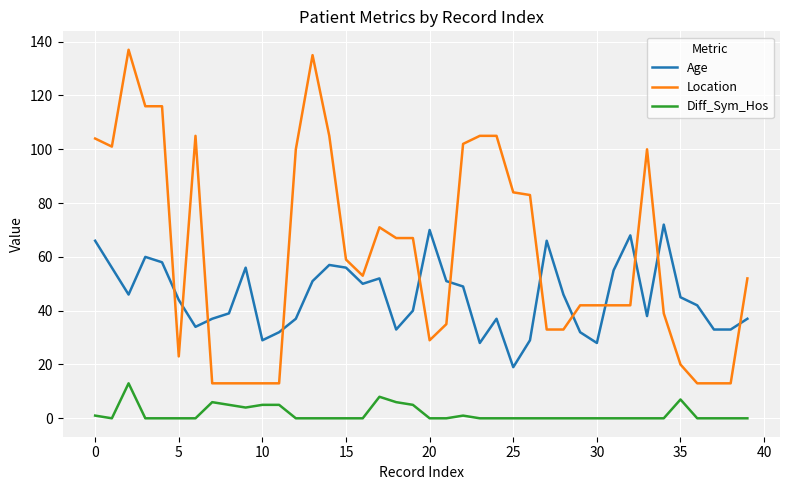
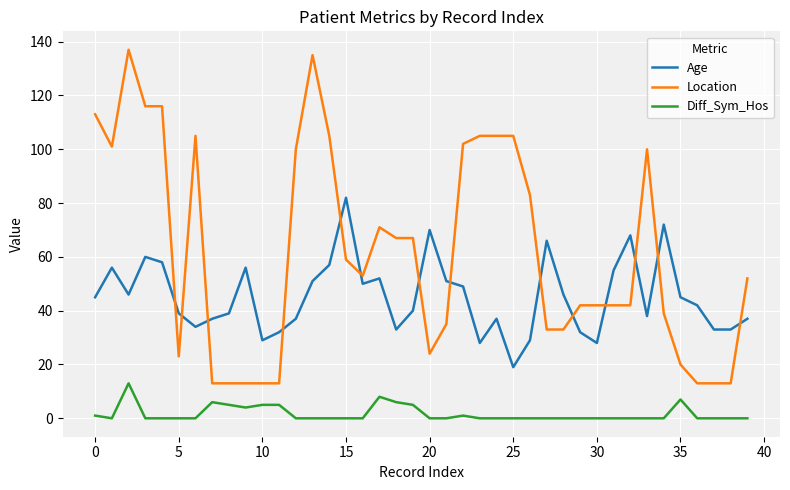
  {
    "Age": {
-     "0": 66,
-     "5": 44,
+     "0": 45,
+     "5": 39,
      "10": 29,
-     "15": 56,
+     "15": 82,
      "20": 70,
      "25": 19,
      "30": 28,
      "35": 45
    },
    "Location": {
-     "0": 104,
+     "0": 113,
      "5": 23,
      "10": 13,
      "15": 59,
-     "20": 29,
-     "25": 84,
+     "20": 24,
+     "25": 105,
      "30": 42,
      "35": 20
    },
    "Diff_Sym_Hos": {
      "0": 1,
      "5": 0,
      "10": 5,
      "15": 0,
      "20": 0,
      "25": 0,
      "30": 0,
      "35": 7
    }
  }
